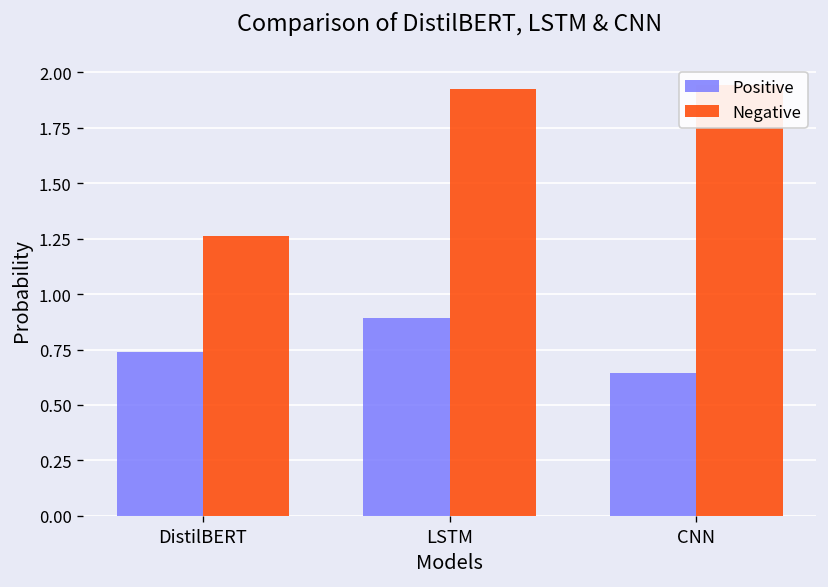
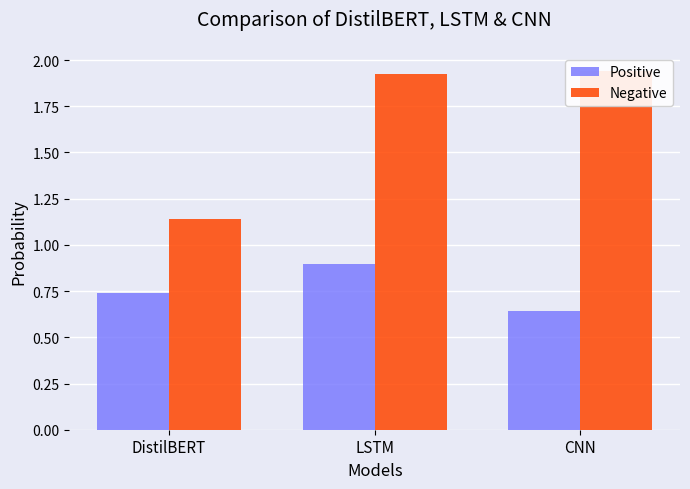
  {
    "Positive": {
      "DistilBERT": 0.74,
      "LSTM": 0.89,
      "CNN": 0.64
    },
    "Negative": {
-     "DistilBERT": 1.26,
+     "DistilBERT": 1.14,
      "LSTM": 1.92
    }
  }
